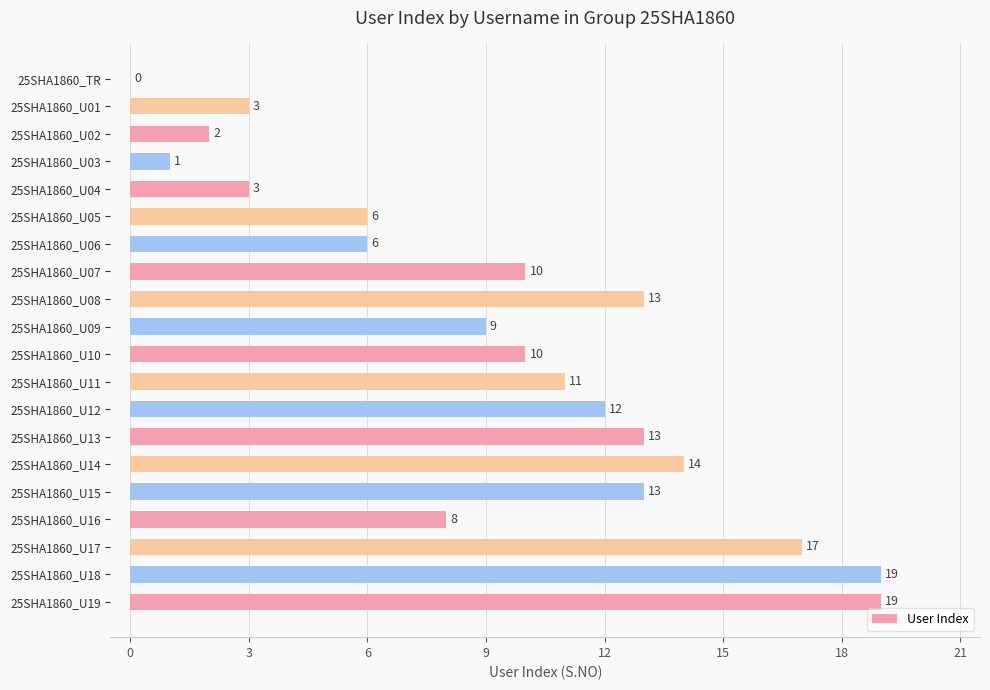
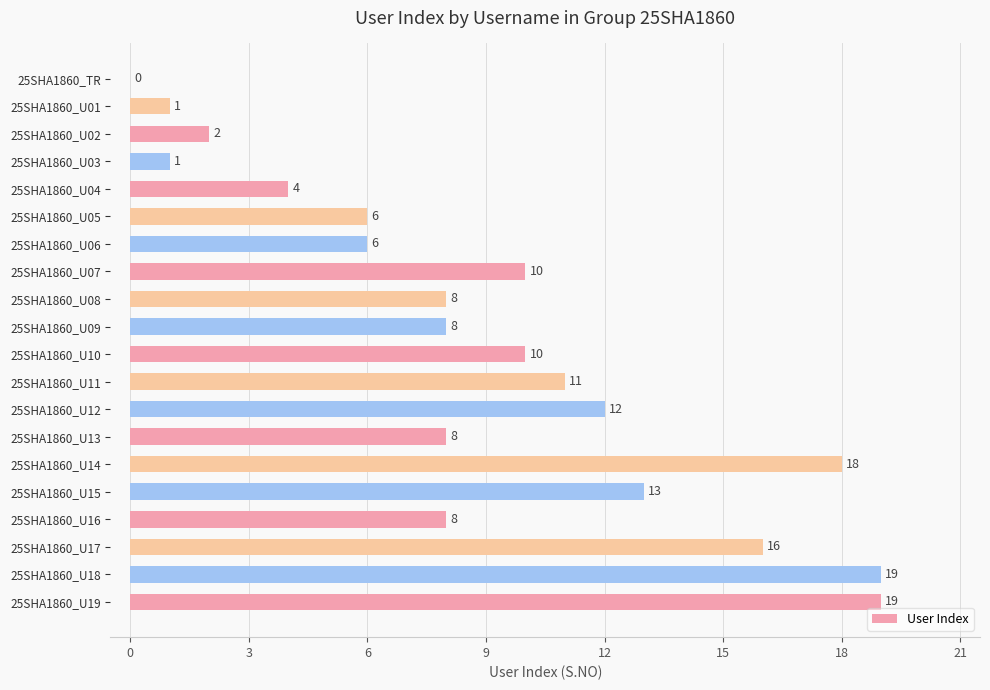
  {
    "25SHA1860_TR": 0,
-   "25SHA1860_U01": 3,
+   "25SHA1860_U01": 1,
    "25SHA1860_U02": 2,
    "25SHA1860_U03": 1,
-   "25SHA1860_U04": 3,
+   "25SHA1860_U04": 4,
    "25SHA1860_U05": 6,
    "25SHA1860_U06": 6,
    "25SHA1860_U07": 10,
-   "25SHA1860_U08": 13,
-   "25SHA1860_U09": 9,
+   "25SHA1860_U08": 8,
+   "25SHA1860_U09": 8,
    "25SHA1860_U10": 10,
    "25SHA1860_U11": 11,
    "25SHA1860_U12": 12,
-   "25SHA1860_U13": 13,
-   "25SHA1860_U14": 14,
+   "25SHA1860_U13": 8,
+   "25SHA1860_U14": 18,
    "25SHA1860_U15": 13,
    "25SHA1860_U16": 8,
-   "25SHA1860_U17": 17,
+   "25SHA1860_U17": 16,
    "25SHA1860_U18": 19
  }
